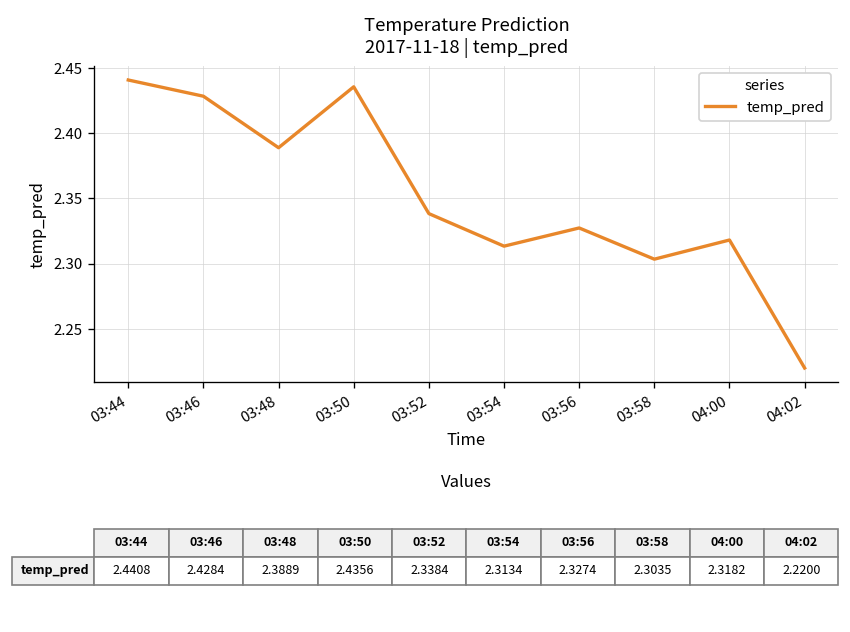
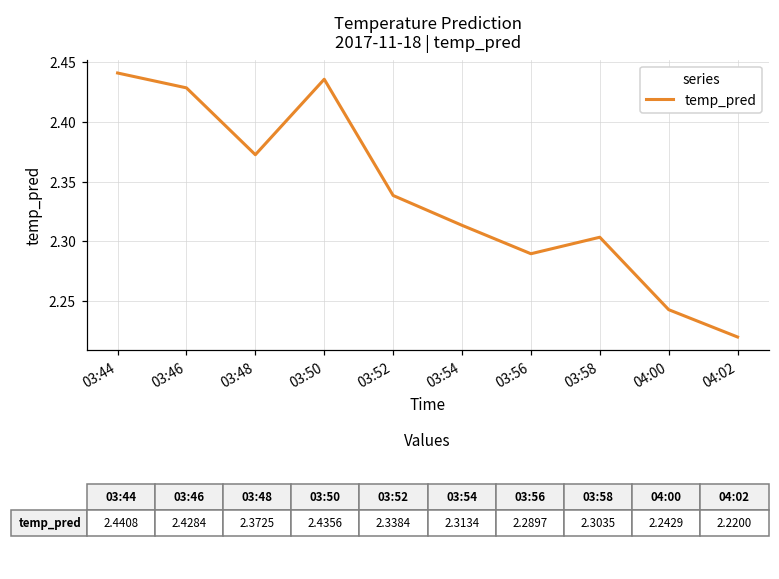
  {
-   "03:48": 2.3889,
-   "03:56": 2.3274,
-   "04:00": 2.3182
+   "03:48": 2.3725,
+   "03:56": 2.2897,
+   "04:00": 2.2429
  }
